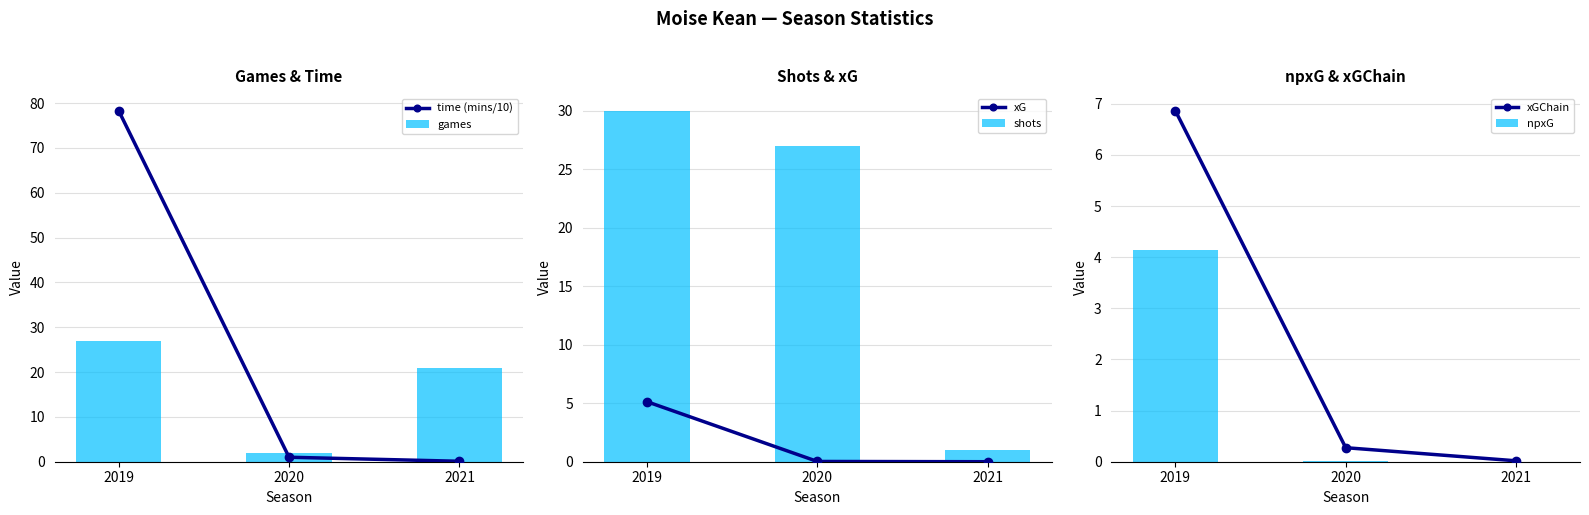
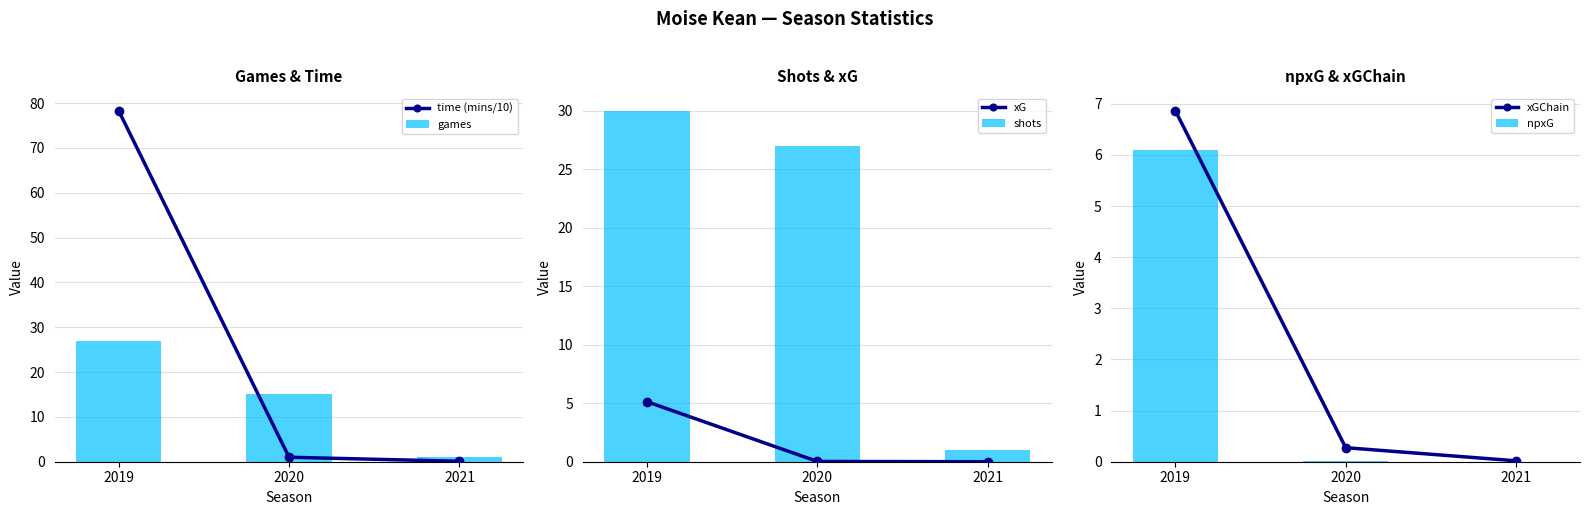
  {
    "Games & Time": {
      "time (mins/10)": {
        "2019": 78,
        "2020": 1,
        "2021": 0
      },
      "games": {
        "2019": 27,
-       "2020": 2,
-       "2021": 21
+       "2020": 15,
+       "2021": 1
      }
    },
    "Shots & xG": {
      "xG": {
        "2019": 5.1,
        "2020": 0.0,
        "2021": 0.0
      },
      "shots": {
        "2019": 30.0,
        "2020": 27.0,
        "2021": 1.0
      }
    },
    "npxG & xGChain": {
      "npxG": {
-       "2019": 4.1,
+       "2019": 6.1,
        "2021": 0.0
      },
      "xGChain": {
        "2019": 6.9,
        "2020": 0.3,
        "2021": 0.0
      }
    }
  }
